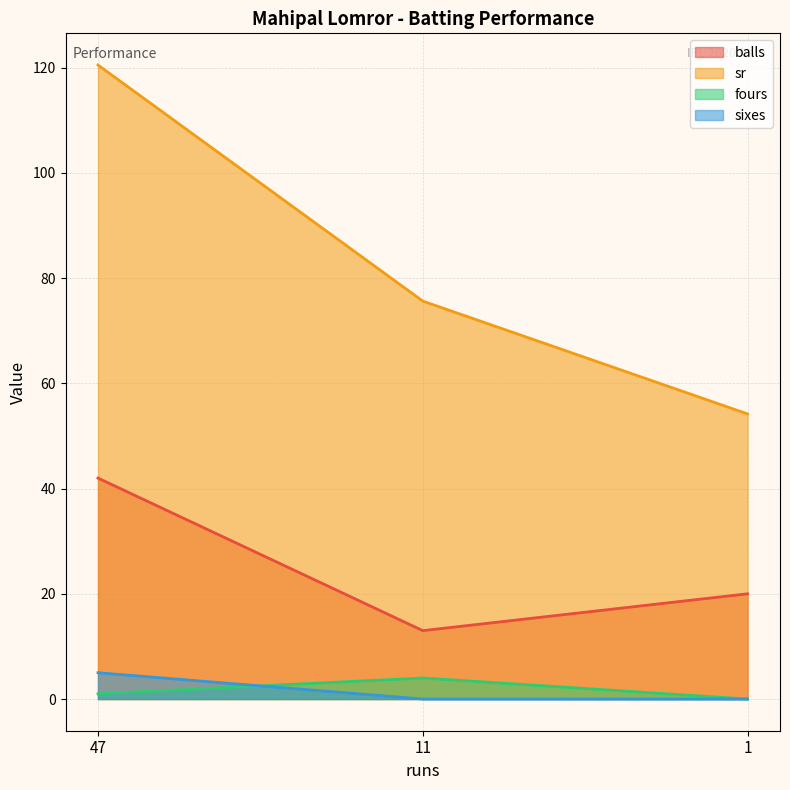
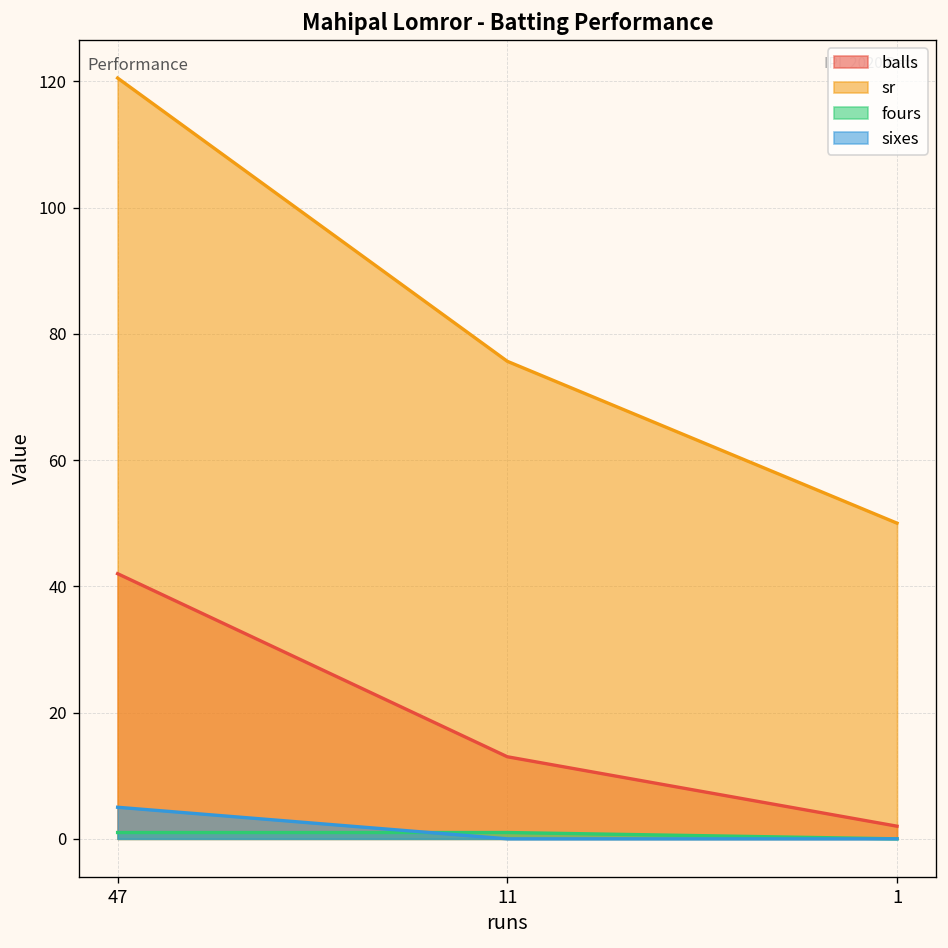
  {
    "balls": {
      "47": 42,
      "11": 13,
-     "1": 20
+     "1": 2
    },
    "sr": {
      "47": 121,
      "11": 76,
-     "1": 54
+     "1": 50
    },
    "fours": {
      "47": 1,
-     "11": 4
+     "11": 1
    },
    "sixes": {
      "47": 5,
      "11": 0
    }
  }
